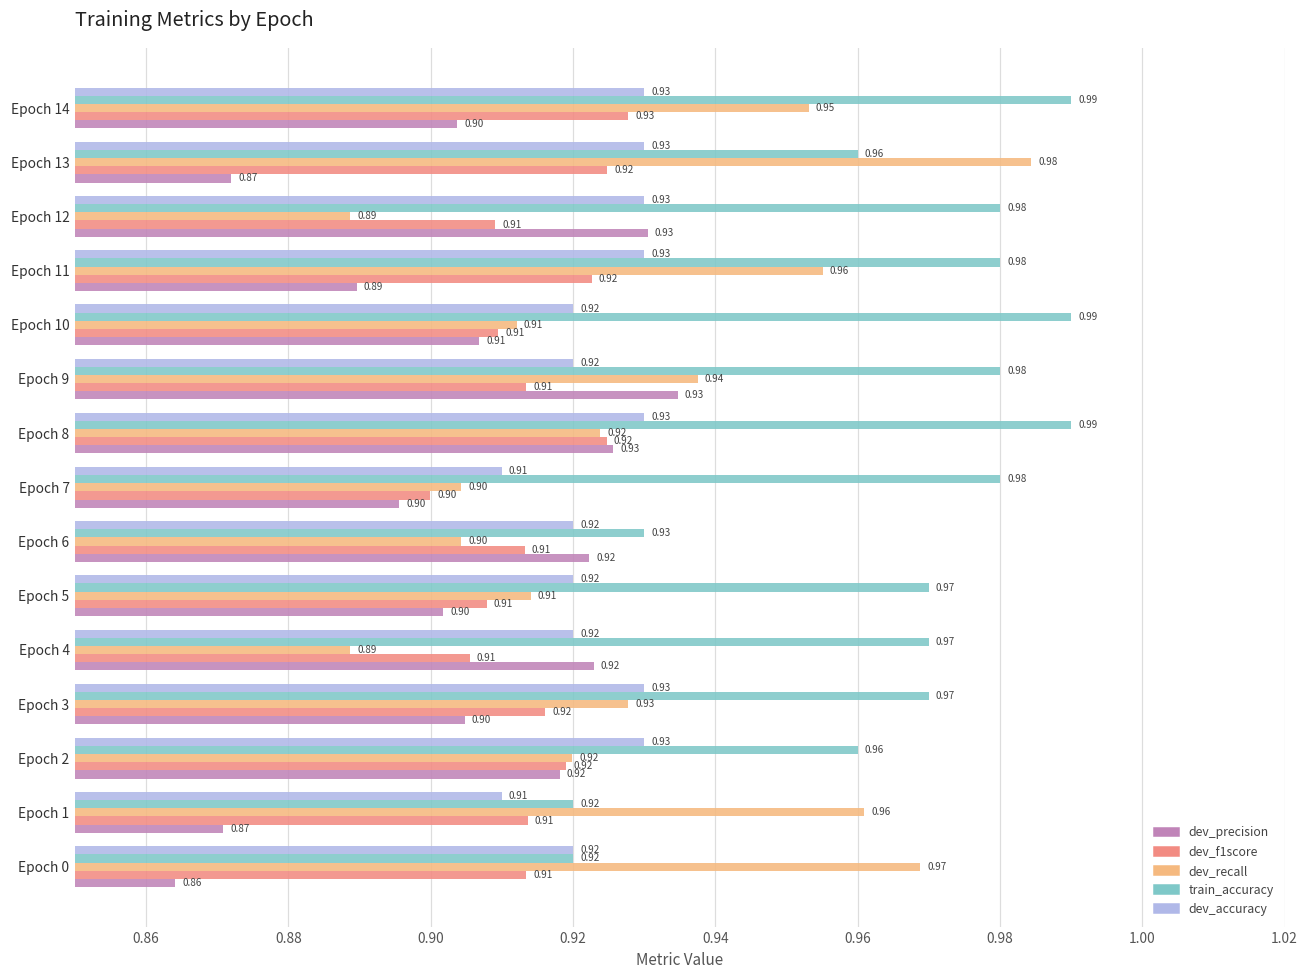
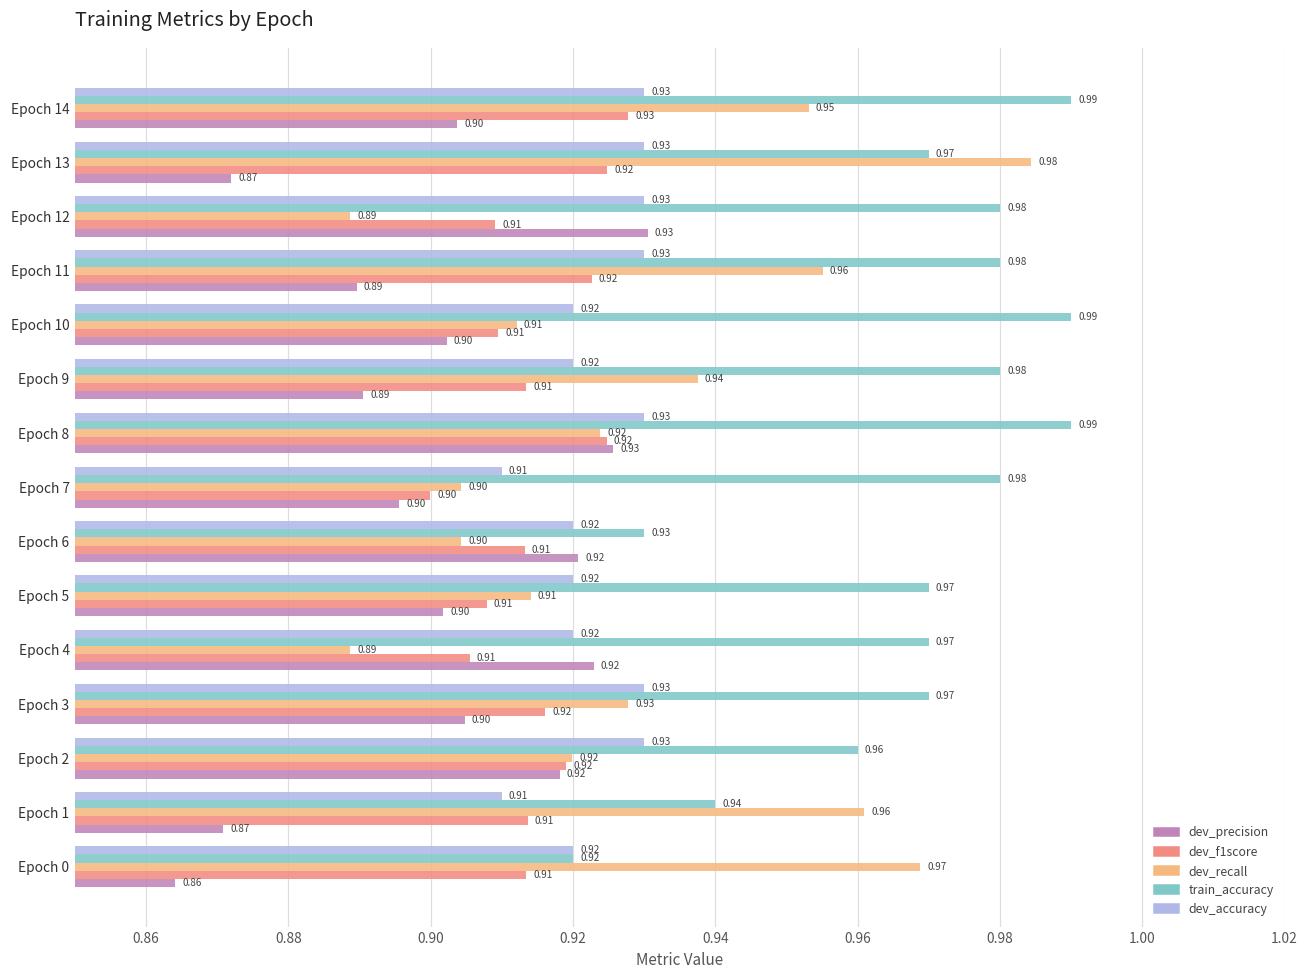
  {
    "dev_precision": {
      "Epoch 14": 0.90,
      "Epoch 13": 0.87,
      "Epoch 12": 0.93,
      "Epoch 11": 0.89,
-     "Epoch 10": 0.91,
-     "Epoch 9": 0.93,
+     "Epoch 10": 0.90,
+     "Epoch 9": 0.89,
      "Epoch 8": 0.93,
-     "Epoch 6": 0.922,
+     "Epoch 6": 0.921,
      "Epoch 5": 0.90,
      "Epoch 4": 0.92,
      "Epoch 3": 0.90,
      "Epoch 1": 0.87,
      "Epoch 0": 0.86
    },
    "train_accuracy": {
      "Epoch 14": 0.99,
-     "Epoch 13": 0.96,
+     "Epoch 13": 0.97,
      "Epoch 12": 0.98,
      "Epoch 11": 0.98,
      "Epoch 10": 0.99,
      "Epoch 9": 0.98,
      "Epoch 8": 0.99,
      "Epoch 7": 0.98,
      "Epoch 6": 0.93,
      "Epoch 5": 0.97,
      "Epoch 4": 0.97,
      "Epoch 3": 0.97,
      "Epoch 2": 0.96,
-     "Epoch 1": 0.92
+     "Epoch 1": 0.94
    },
    "dev_accuracy": {
      "Epoch 14": 0.93,
      "Epoch 13": 0.93,
      "Epoch 12": 0.93,
      "Epoch 11": 0.93,
      "Epoch 10": 0.92,
      "Epoch 9": 0.92,
      "Epoch 8": 0.93,
      "Epoch 7": 0.91,
      "Epoch 6": 0.92,
      "Epoch 5": 0.92,
      "Epoch 4": 0.92,
      "Epoch 3": 0.93,
      "Epoch 2": 0.93,
      "Epoch 1": 0.91
    }
  }
